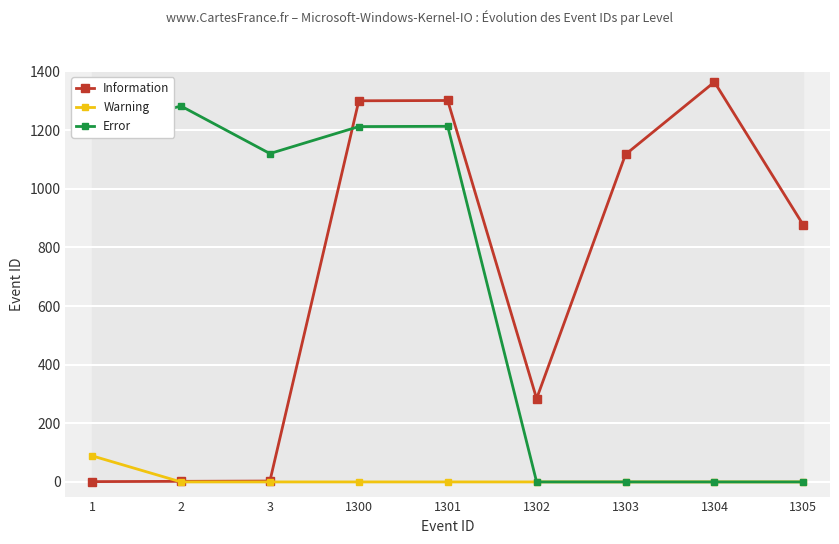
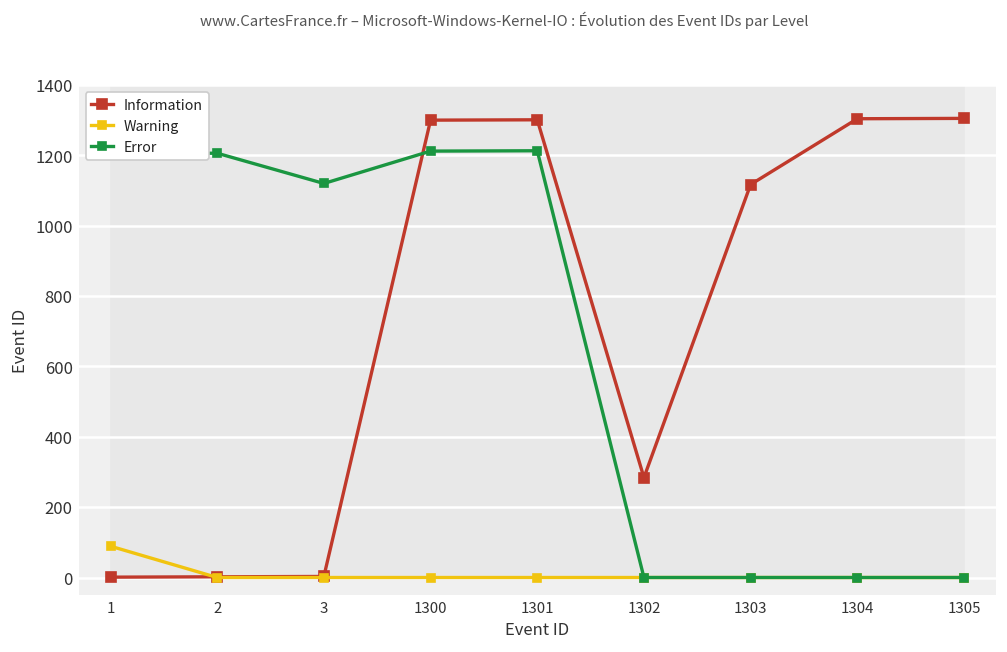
  {
    "Information": {
      "1": 0,
      "1300": 1300,
      "1301": 1300,
      "1302": 280,
      "1303": 1120,
-     "1304": 1360,
-     "1305": 880
+     "1304": 1300,
+     "1305": 1310
    },
    "Warning": {
      "1": 90,
      "1300": 0,
      "1301": 0
    },
    "Error": {
-     "2": 1280,
+     "2": 1210,
      "3": 1120,
      "1300": 1210,
      "1301": 1210
    }
  }
